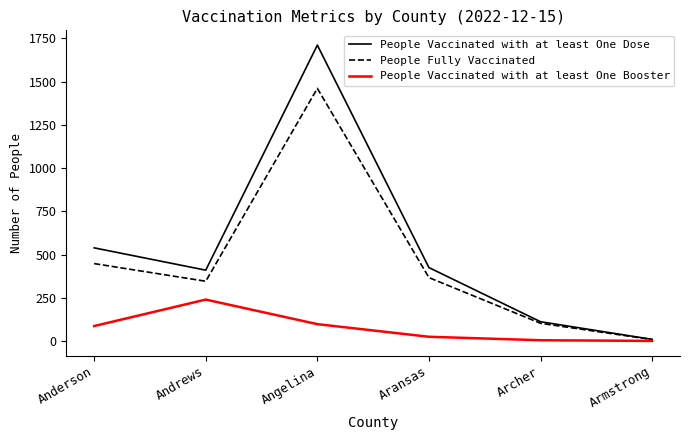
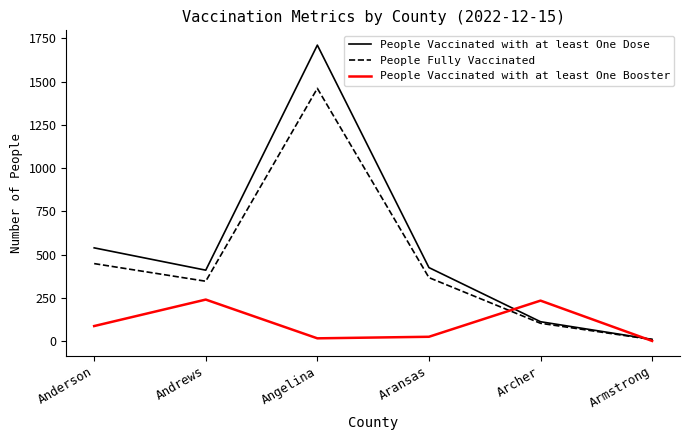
  {
    "People Vaccinated with at least One Booster": {
      "Anderson": 90,
      "Andrews": 240,
-     "Angelina": 100,
+     "Angelina": 20,
      "Aransas": 30,
-     "Archer": 10
+     "Archer": 230
    }
  }
